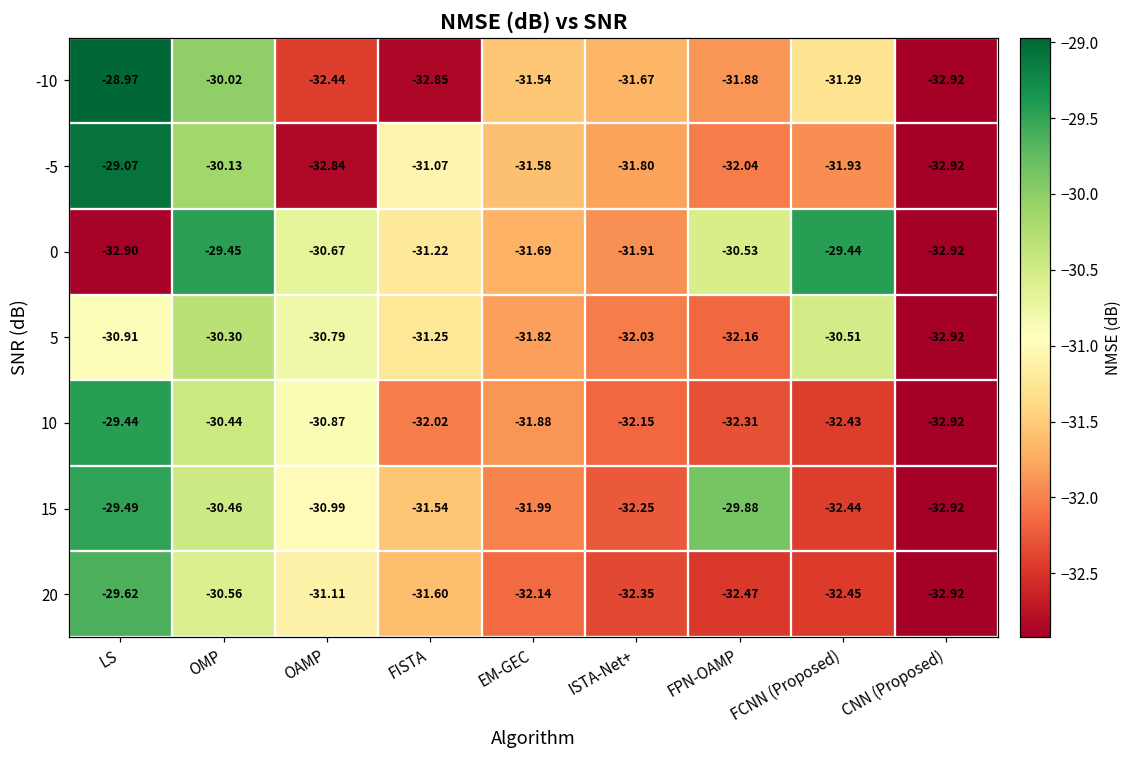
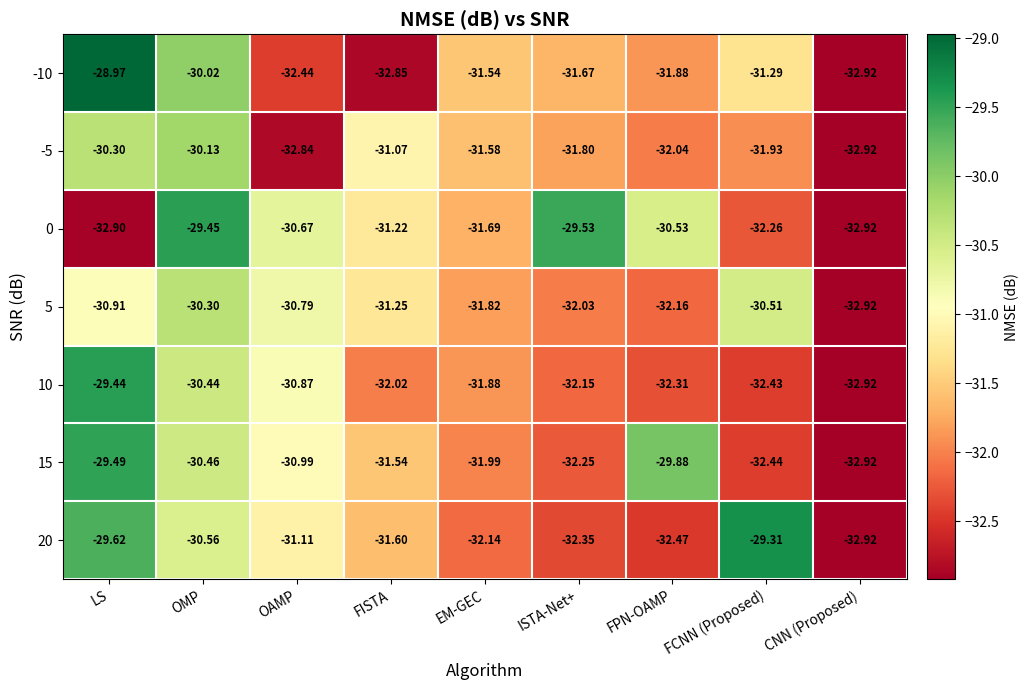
  {
    "-10": {
      "LS": -28.97,
      "OMP": -30.02,
      "OAMP": -32.44,
      "FISTA": -32.85,
      "EM-GEC": -31.54,
      "ISTA-Net+": -31.67,
      "FPN-OAMP": -31.88,
      "FCNN (Proposed)": -31.29,
      "CNN (Proposed)": -32.92
    },
    "-5": {
-     "LS": -29.07,
+     "LS": -30.30,
      "OMP": -30.13,
      "OAMP": -32.84,
      "FISTA": -31.07,
      "EM-GEC": -31.58,
      "ISTA-Net+": -31.80,
      "FPN-OAMP": -32.04,
      "FCNN (Proposed)": -31.93,
      "CNN (Proposed)": -32.92
    },
    "0": {
      "LS": -32.90,
      "OMP": -29.45,
      "OAMP": -30.67,
      "FISTA": -31.22,
      "EM-GEC": -31.69,
-     "ISTA-Net+": -31.91,
+     "ISTA-Net+": -29.53,
      "FPN-OAMP": -30.53,
-     "FCNN (Proposed)": -29.44,
+     "FCNN (Proposed)": -32.26,
      "CNN (Proposed)": -32.92
    },
    "5": {
      "LS": -30.91,
      "OMP": -30.30,
      "OAMP": -30.79,
      "FISTA": -31.25,
      "EM-GEC": -31.82,
      "ISTA-Net+": -32.03,
      "FPN-OAMP": -32.16,
      "FCNN (Proposed)": -30.51,
      "CNN (Proposed)": -32.92
    },
    "10": {
      "LS": -29.44,
      "OMP": -30.44,
      "OAMP": -30.87,
      "FISTA": -32.02,
      "EM-GEC": -31.88,
      "ISTA-Net+": -32.15,
      "FPN-OAMP": -32.31,
      "FCNN (Proposed)": -32.43,
      "CNN (Proposed)": -32.92
    },
    "15": {
      "LS": -29.49,
      "OMP": -30.46,
      "OAMP": -30.99,
      "FISTA": -31.54,
      "EM-GEC": -31.99,
      "ISTA-Net+": -32.25,
      "FPN-OAMP": -29.88,
      "FCNN (Proposed)": -32.44,
      "CNN (Proposed)": -32.92
    },
    "20": {
      "LS": -29.62,
      "OMP": -30.56,
      "OAMP": -31.11,
      "FISTA": -31.60,
      "EM-GEC": -32.14,
      "ISTA-Net+": -32.35,
      "FPN-OAMP": -32.47,
-     "FCNN (Proposed)": -32.45,
+     "FCNN (Proposed)": -29.31,
      "CNN (Proposed)": -32.92
    }
  }
